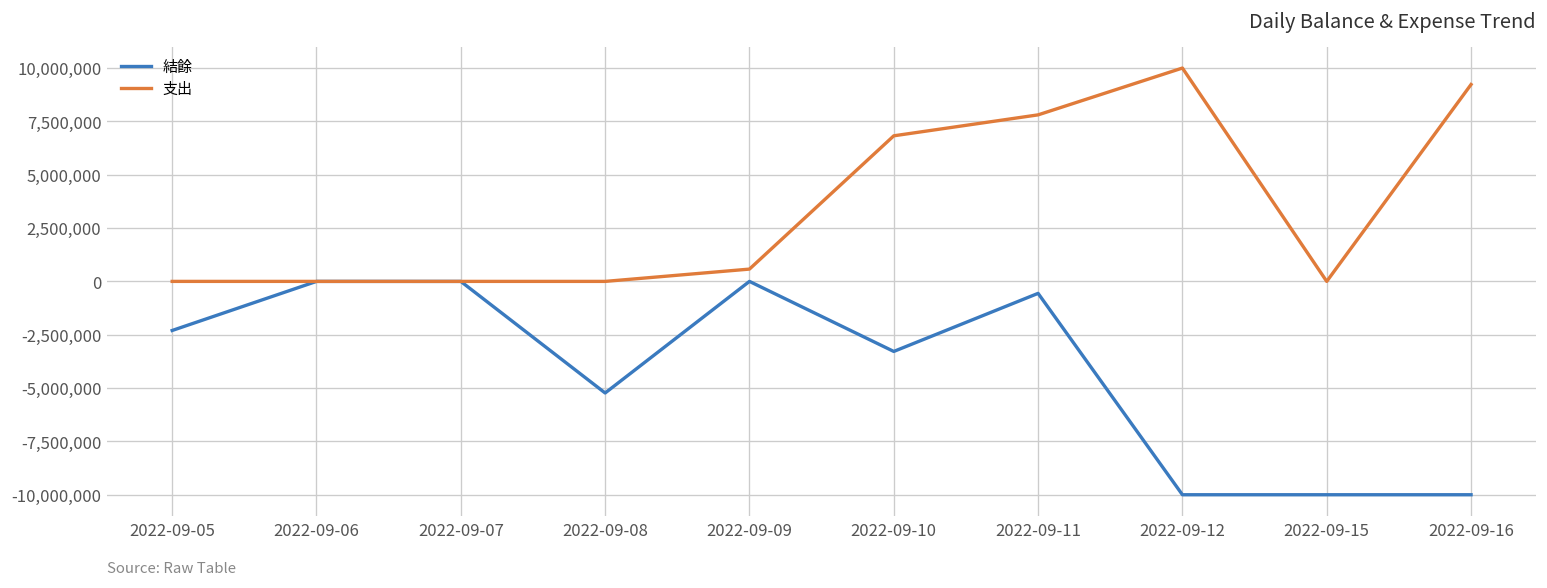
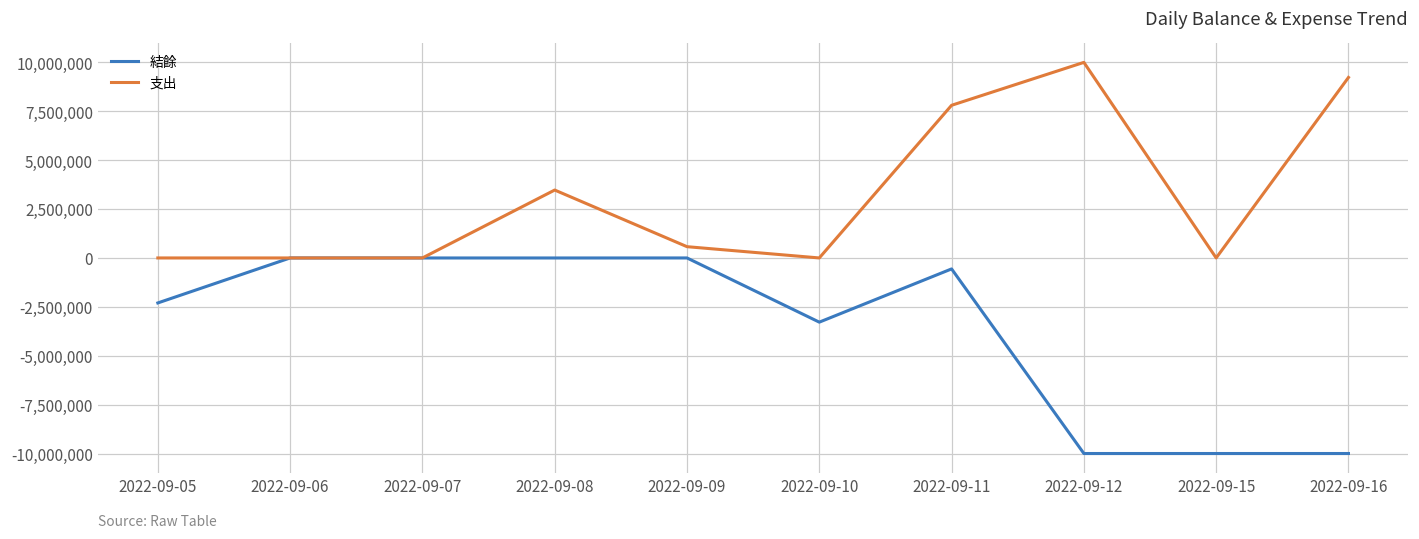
  {
    "結餘": {
      "2022-09-05": "-2,300,000",
-     "2022-09-08": "-5,200,000",
+     "2022-09-08": "0",
      "2022-09-09": "0",
      "2022-09-10": "-3,300,000",
      "2022-09-11": "-600,000",
      "2022-09-12": "-10,000,000",
      "2022-09-15": "-10,000,000",
      "2022-09-16": "-10,000,000"
    },
    "支出": {
      "2022-09-05": "0",
-     "2022-09-08": "0",
+     "2022-09-08": "3,500,000",
      "2022-09-09": "600,000",
-     "2022-09-10": "6,800,000",
+     "2022-09-10": "0",
      "2022-09-11": "7,800,000",
      "2022-09-12": "10,000,000",
      "2022-09-15": "0",
      "2022-09-16": "9,200,000"
    }
  }
